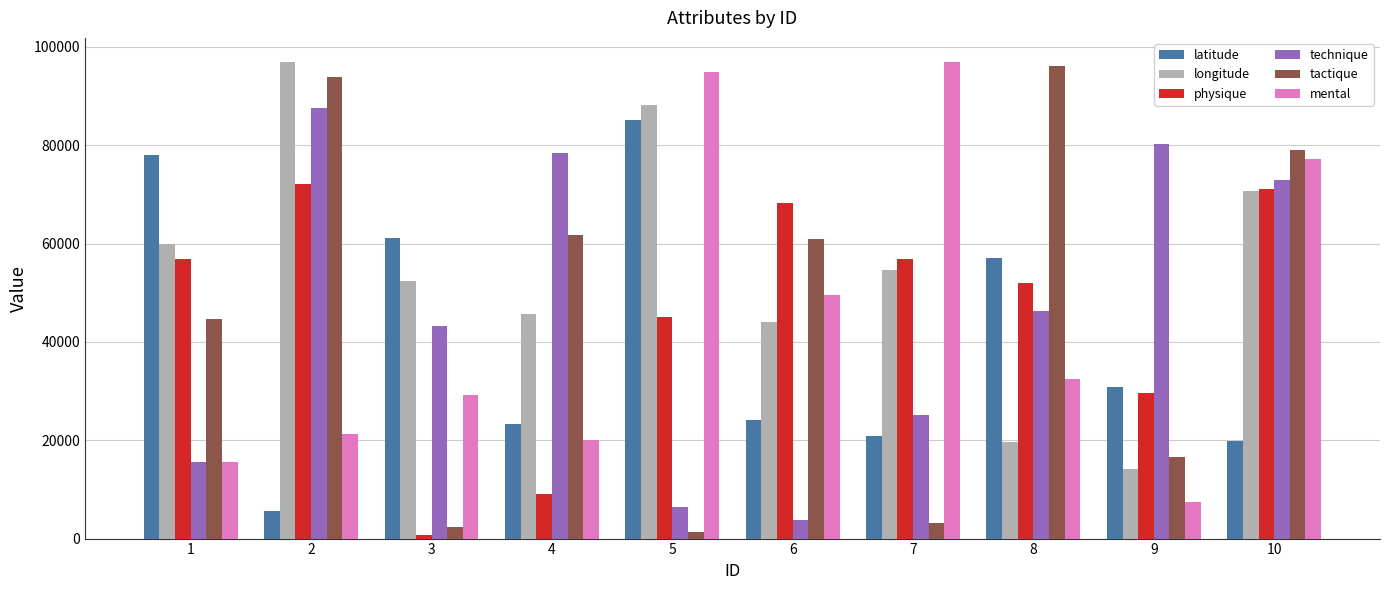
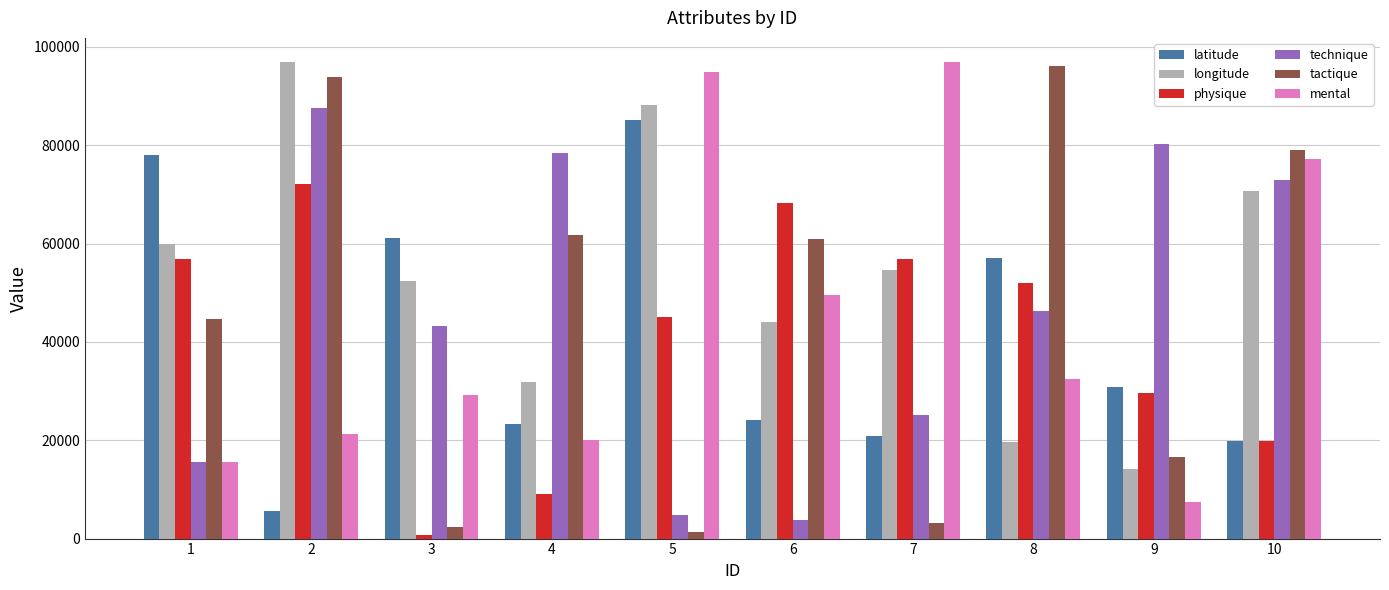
  {
    "latitude": {
      "1": 78000,
      "2": 6000,
      "3": 61000,
      "4": 23000,
      "5": 85000,
      "6": 24000,
      "7": 21000,
      "8": 57000,
      "9": 31000,
      "10": 20000
    },
    "longitude": {
      "1": 60000,
      "2": 97000,
      "3": 52000,
-     "4": 46000,
+     "4": 32000,
      "5": 88000,
      "6": 44000,
      "7": 55000,
      "8": 20000,
      "9": 14000,
      "10": 71000
    },
    "physique": {
      "1": 57000,
      "2": 72000,
      "3": 1000,
      "4": 9000,
      "5": 45000,
      "6": 68000,
      "7": 57000,
      "8": 52000,
      "9": 30000,
-     "10": 71000
+     "10": 20000
    },
    "technique": {
      "1": 16000,
      "2": 88000,
      "3": 43000,
      "4": 79000,
-     "5": 7000,
+     "5": 5000,
      "6": 4000,
      "7": 25000,
      "8": 46000,
      "9": 80000,
      "10": 73000
    },
    "tactique": {
      "1": 45000,
      "2": 94000,
      "3": 2000,
      "4": 62000,
      "5": 1000,
      "6": 61000,
      "7": 3000,
      "8": 96000,
      "9": 17000,
      "10": 79000
    },
    "mental": {
      "1": 16000,
      "2": 21000,
      "3": 29000,
      "4": 20000,
      "5": 95000,
      "6": 50000,
      "7": 97000,
      "8": 33000,
      "9": 7000,
      "10": 77000
    }
  }
